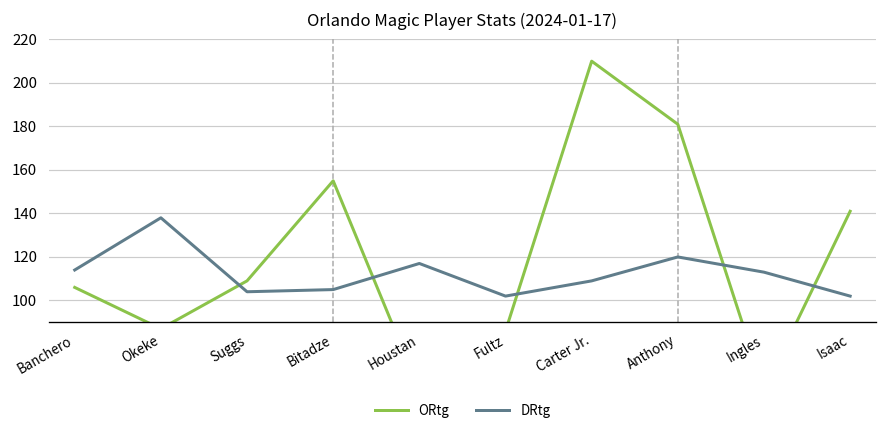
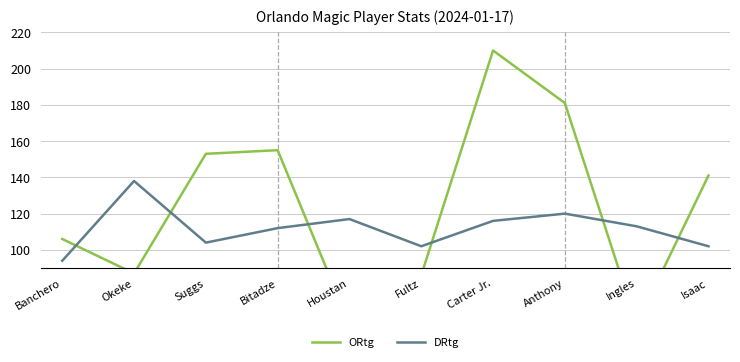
  {
    "ORtg": {
      "Banchero": 106,
-     "Suggs": 109,
+     "Suggs": 153,
      "Bitadze": 155,
      "Carter Jr.": 210,
      "Anthony": 181,
      "Isaac": 141
    },
    "DRtg": {
-     "Banchero": 114,
+     "Banchero": 94,
      "Okeke": 138,
      "Suggs": 104,
-     "Bitadze": 105,
+     "Bitadze": 112,
      "Houstan": 117,
      "Fultz": 102,
-     "Carter Jr.": 109,
+     "Carter Jr.": 116,
      "Anthony": 120,
      "Ingles": 113,
      "Isaac": 102
    }
  }
